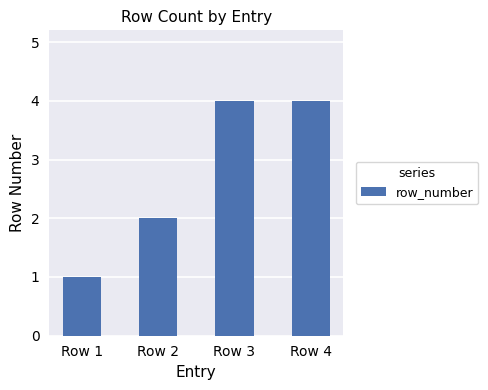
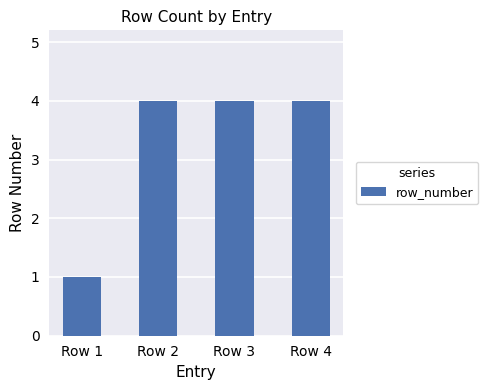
  {
    "Row 1": 1,
-   "Row 2": 2,
+   "Row 2": 4,
    "Row 3": 4,
    "Row 4": 4
  }
